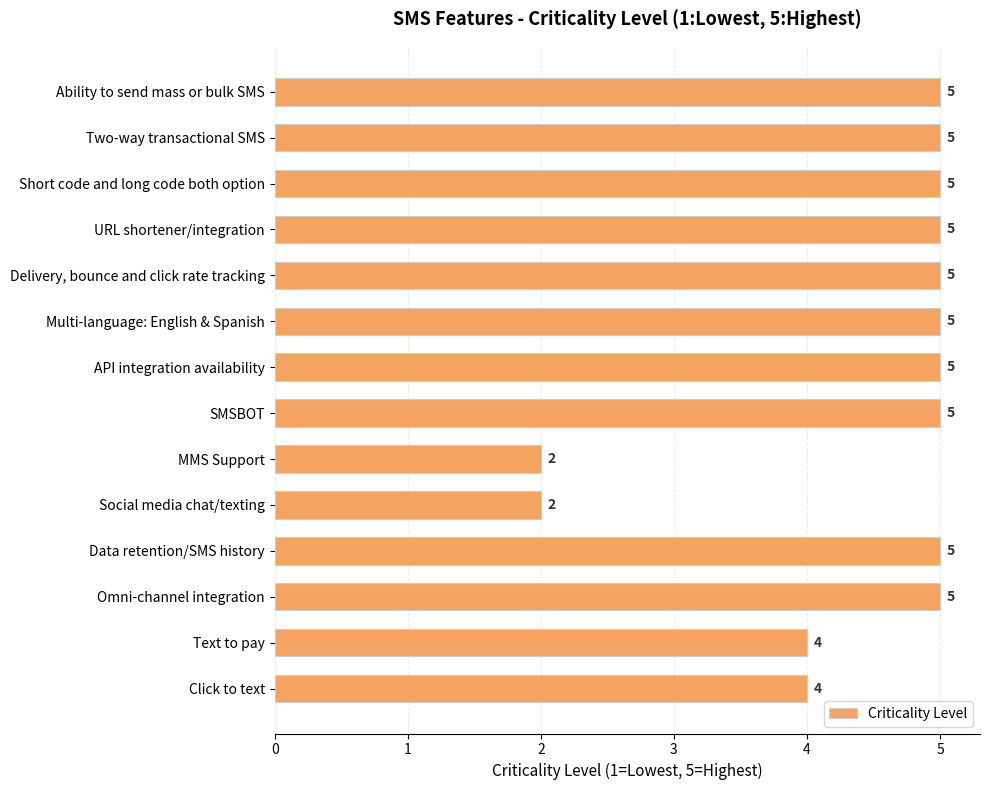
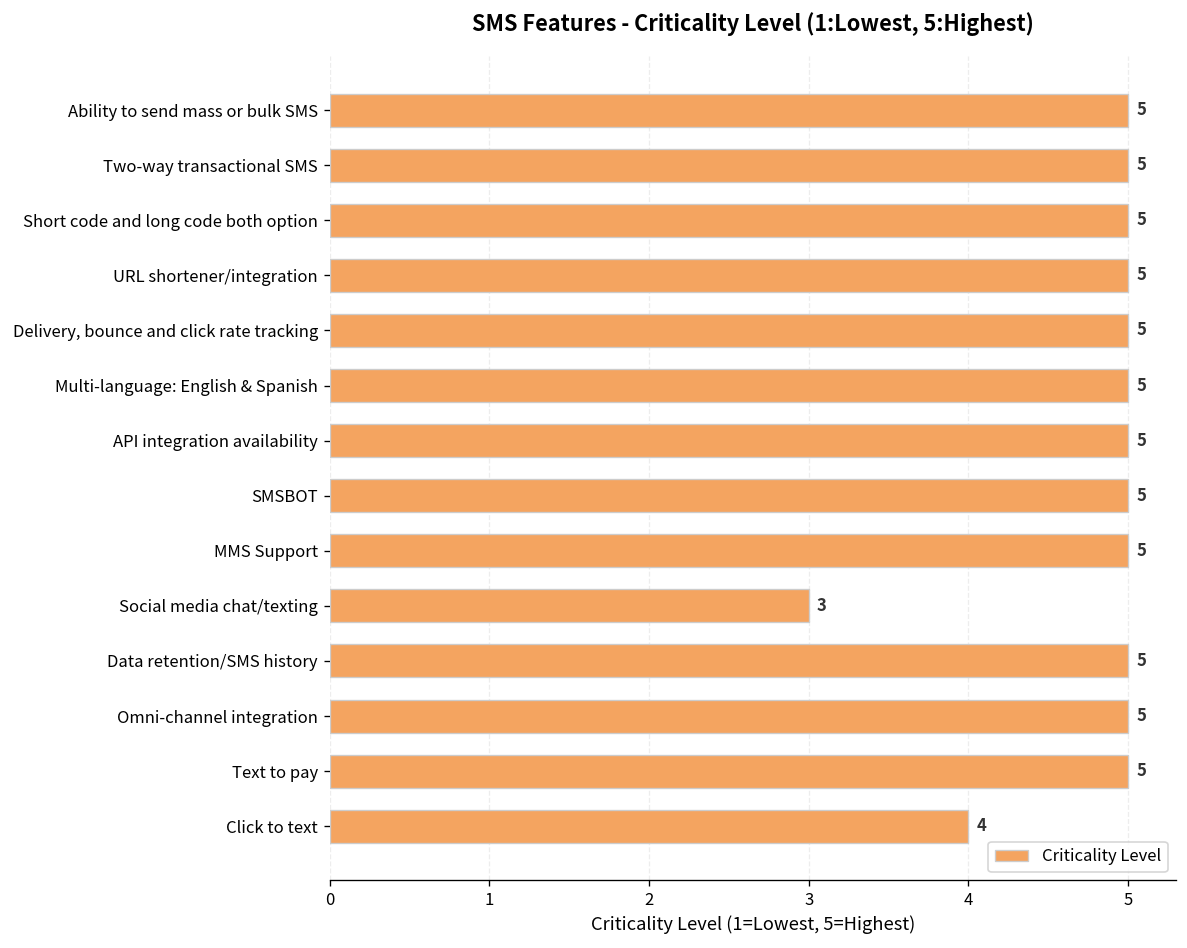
  {
    "Ability to send mass or bulk SMS": 5,
    "Two-way transactional SMS": 5,
    "Short code and long code both option": 5,
    "URL shortener/integration": 5,
    "Delivery, bounce and click rate tracking": 5,
    "Multi-language: English & Spanish": 5,
    "API integration availability": 5,
    "SMSBOT": 5,
-   "MMS Support": 2,
-   "Social media chat/texting": 2,
+   "MMS Support": 5,
+   "Social media chat/texting": 3,
    "Data retention/SMS history": 5,
    "Omni-channel integration": 5,
-   "Text to pay": 4,
+   "Text to pay": 5,
    "Click to text": 4
  }
